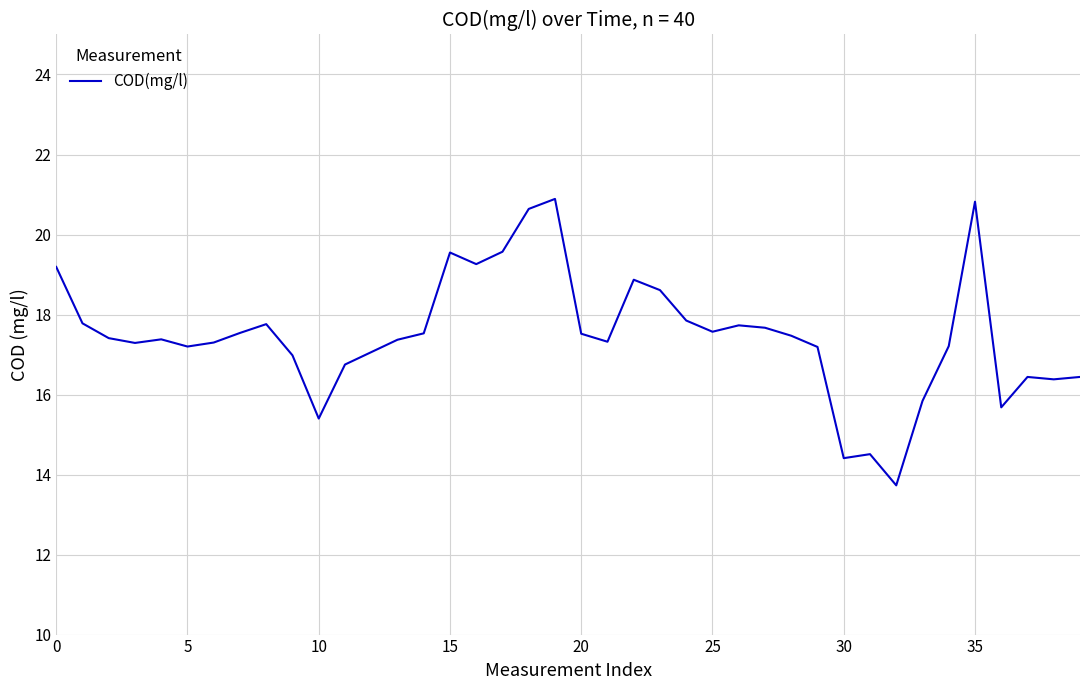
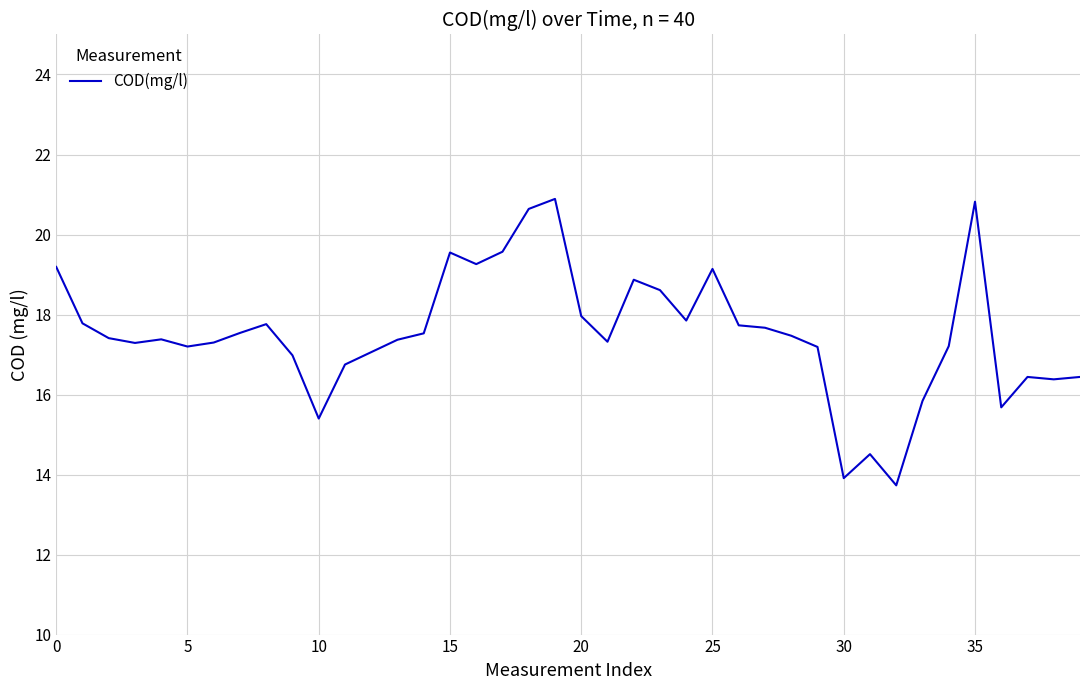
  {
    "0": 19.2,
    "5": 17.2,
    "10": 15.4,
    "15": 19.6,
-   "20": 17.5,
-   "25": 17.6,
-   "30": 14.4,
+   "20": 18.0,
+   "25": 19.1,
+   "30": 13.9,
    "35": 20.8
  }
